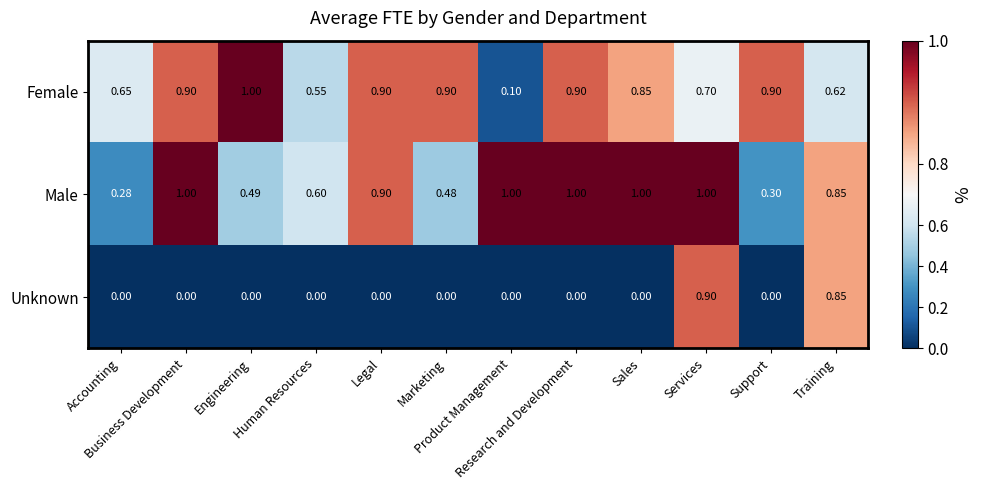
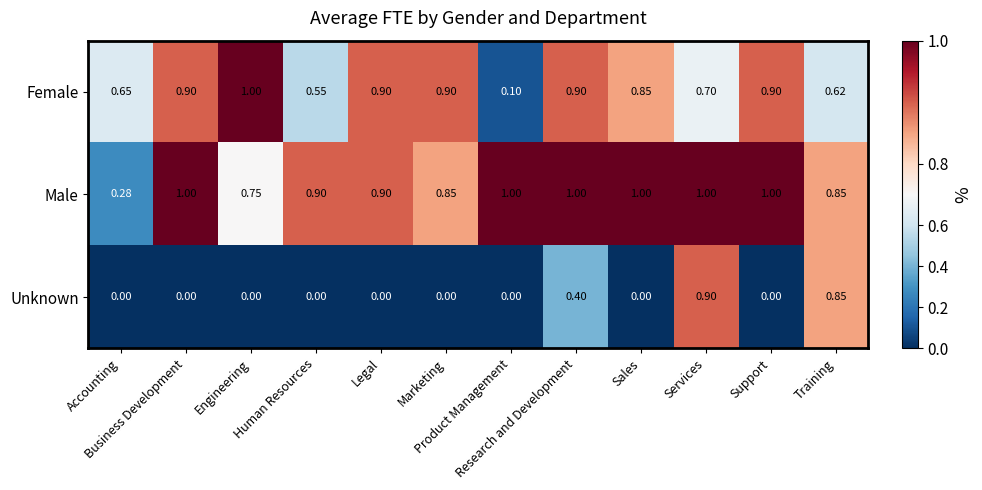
  {
    "Female": {
      "Accounting": 0.65,
      "Business Development": 0.90,
      "Engineering": 1.00,
      "Human Resources": 0.55,
      "Legal": 0.90,
      "Marketing": 0.90,
      "Product Management": 0.10,
      "Research and Development": 0.90,
      "Sales": 0.85,
      "Services": 0.70,
      "Support": 0.90,
      "Training": 0.62
    },
    "Male": {
      "Accounting": 0.28,
      "Business Development": 1.00,
-     "Engineering": 0.49,
-     "Human Resources": 0.60,
+     "Engineering": 0.75,
+     "Human Resources": 0.90,
      "Legal": 0.90,
-     "Marketing": 0.48,
+     "Marketing": 0.85,
      "Product Management": 1.00,
      "Research and Development": 1.00,
      "Sales": 1.00,
      "Services": 1.00,
-     "Support": 0.30,
+     "Support": 1.00,
      "Training": 0.85
    },
    "Unknown": {
      "Accounting": 0.00,
      "Business Development": 0.00,
      "Engineering": 0.00,
      "Human Resources": 0.00,
      "Legal": 0.00,
      "Marketing": 0.00,
      "Product Management": 0.00,
-     "Research and Development": 0.00,
+     "Research and Development": 0.40,
      "Sales": 0.00,
      "Services": 0.90,
      "Support": 0.00,
      "Training": 0.85
    }
  }
